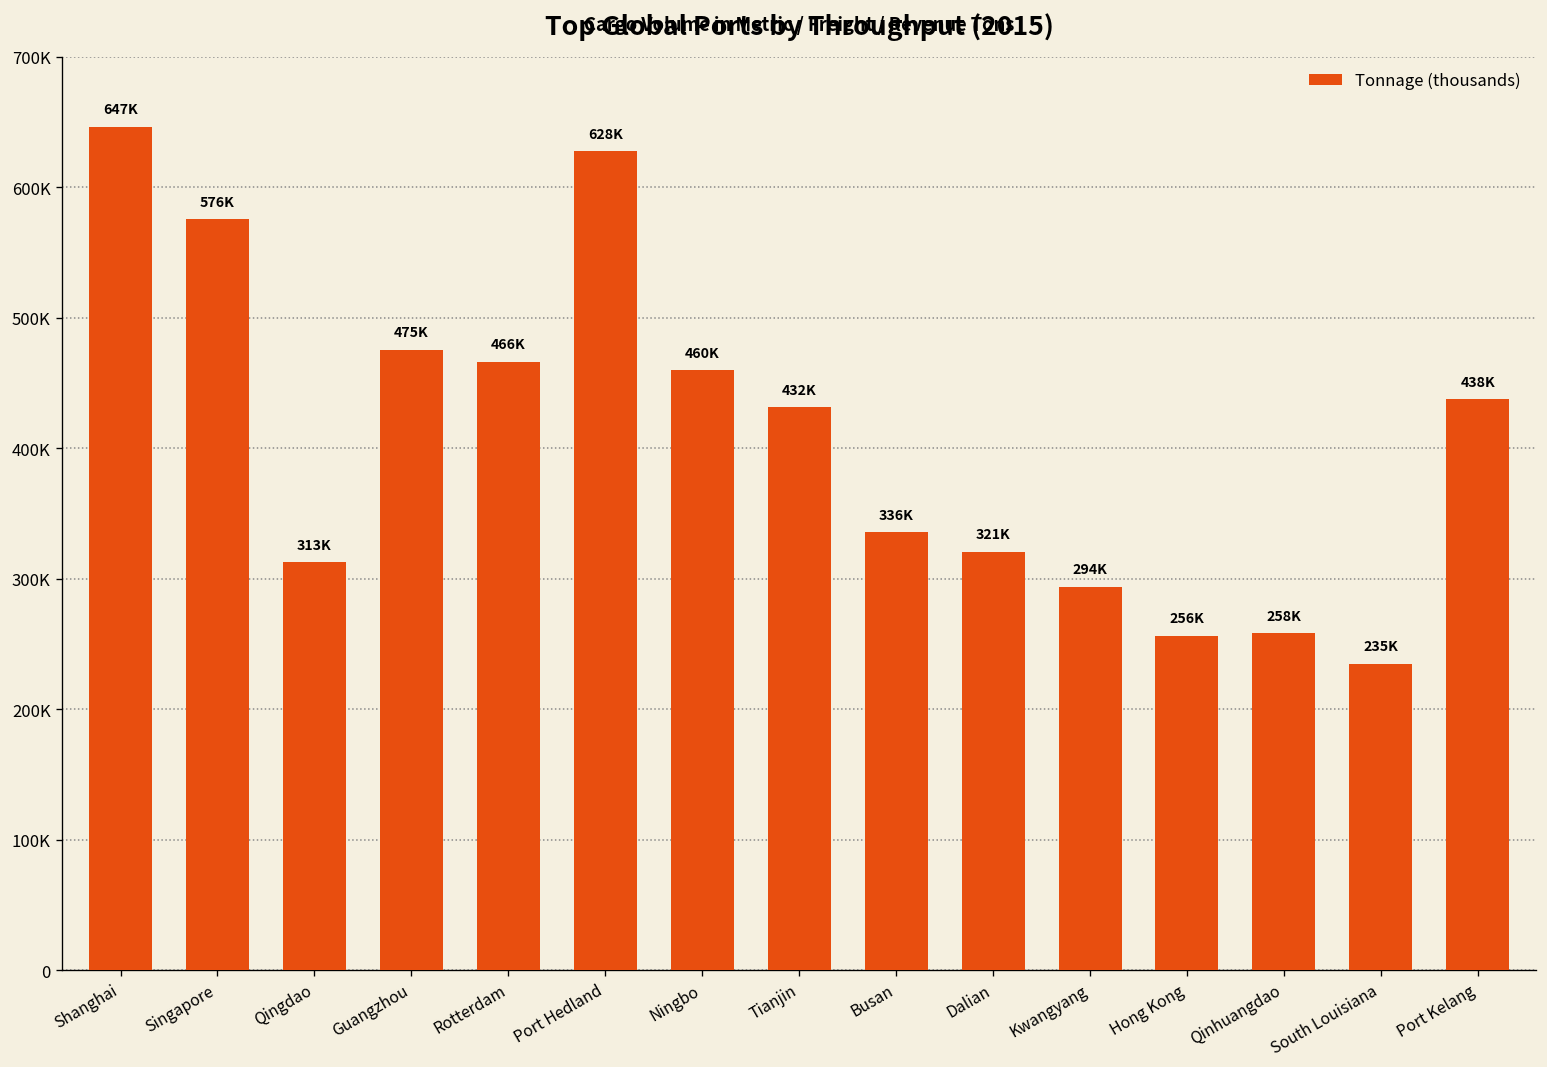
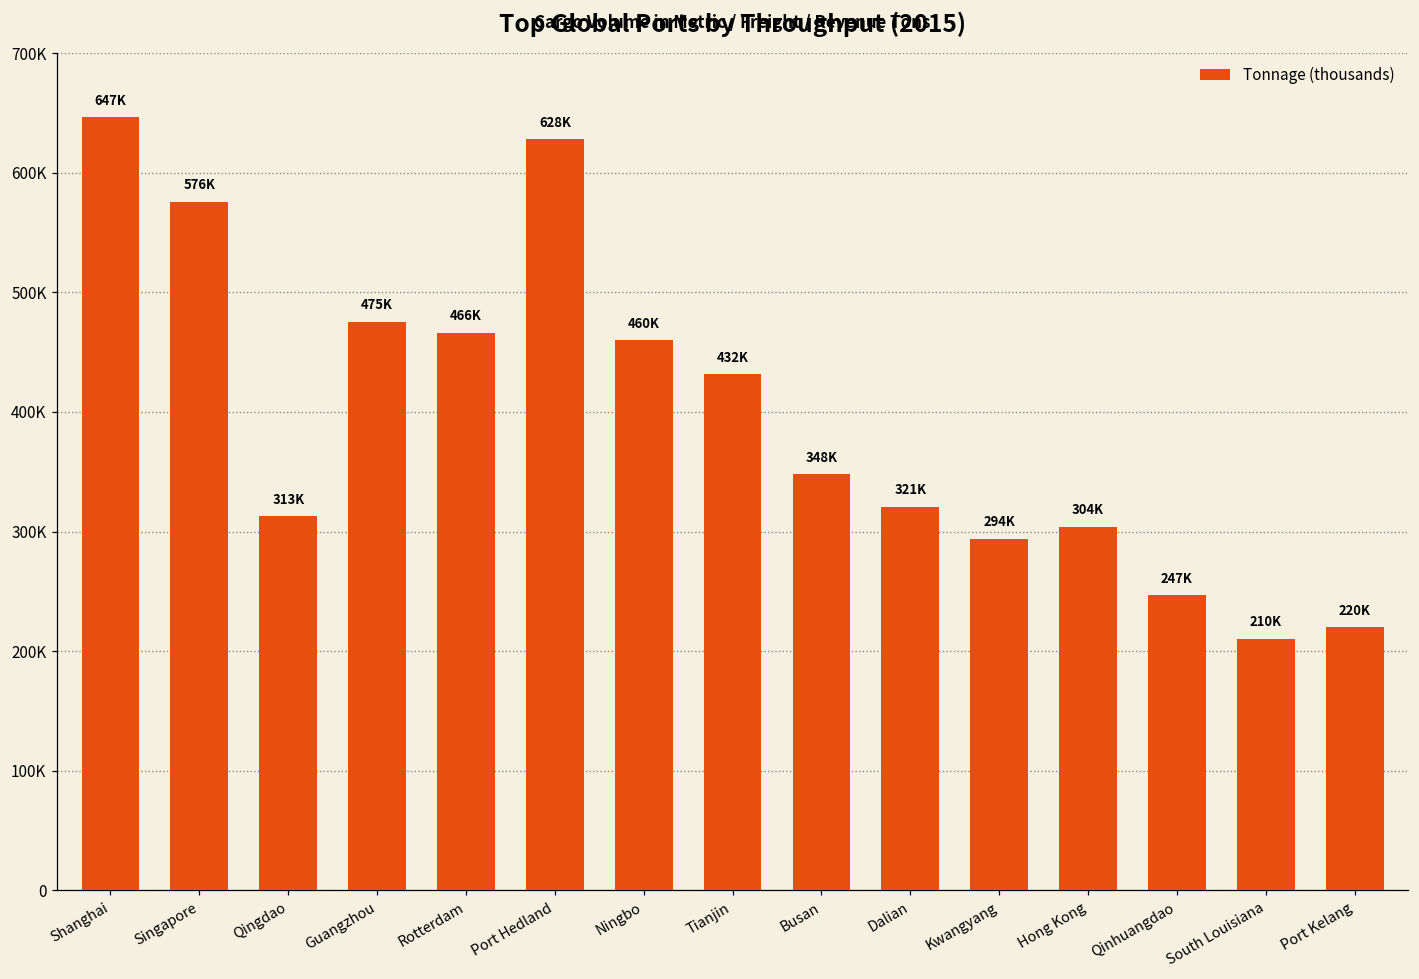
  {
    "Shanghai": "647K",
    "Singapore": "576K",
    "Qingdao": "313K",
    "Guangzhou": "475K",
    "Rotterdam": "466K",
    "Port Hedland": "628K",
    "Ningbo": "460K",
    "Tianjin": "432K",
-   "Busan": "336K",
+   "Busan": "348K",
    "Dalian": "321K",
    "Kwangyang": "294K",
-   "Hong Kong": "256K",
-   "Qinhuangdao": "258K",
-   "South Louisiana": "235K",
-   "Port Kelang": "438K"
+   "Hong Kong": "304K",
+   "Qinhuangdao": "247K",
+   "South Louisiana": "210K",
+   "Port Kelang": "220K"
  }
